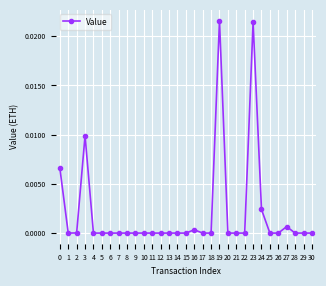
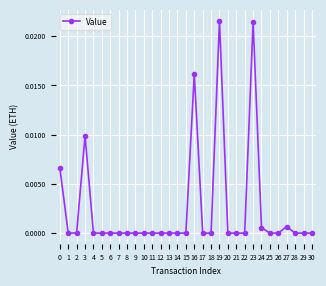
  {
    "0": 0.007,
    "1": 0.000,
    "2": 0.000,
    "3": 0.010,
    "4": 0.000,
    "5": 0.000,
    "6": 0.000,
    "7": 0.000,
    "8": 0.000,
    "9": 0.000,
    "10": 0.000,
    "11": 0.000,
    "12": 0.000,
    "13": 0.000,
    "14": 0.000,
    "15": 0.000,
-   "16": 0.000,
+   "16": 0.016,
    "17": 0.000,
    "18": 0.000,
    "19": 0.022,
    "20": 0.000,
    "21": 0.000,
    "22": 0.000,
    "23": 0.021,
-   "24": 0.002,
+   "24": 0.001,
    "25": 0.000,
    "26": 0.000,
    "27": 0.001,
    "28": 0.000,
    "29": 0.000,
    "30": 0.000
  }
